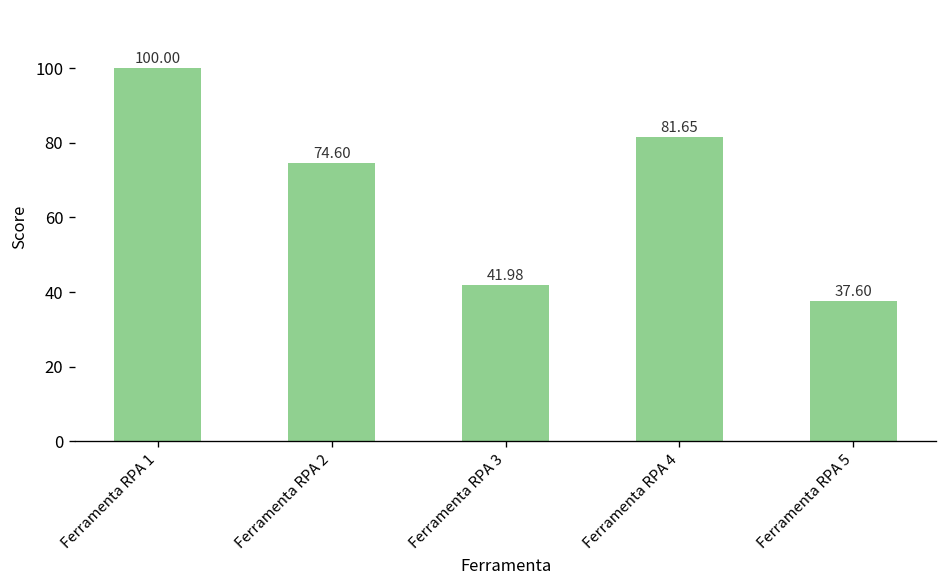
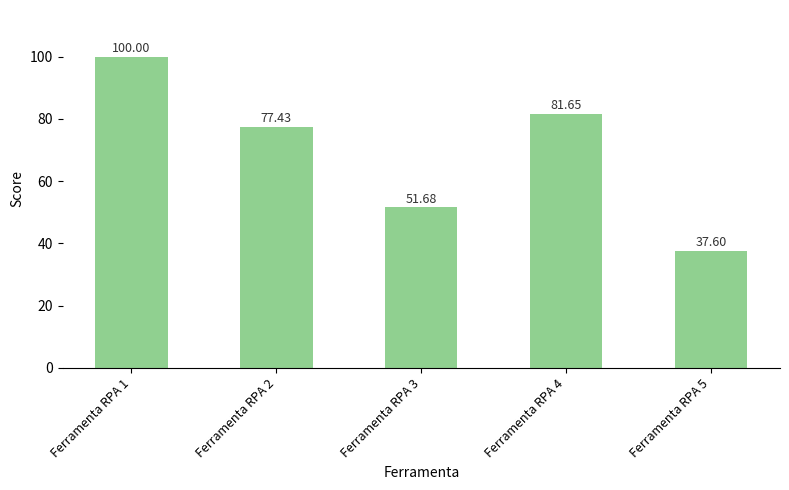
  {
    "Ferramenta RPA 1": 100.00,
-   "Ferramenta RPA 2": 74.60,
-   "Ferramenta RPA 3": 41.98,
+   "Ferramenta RPA 2": 77.43,
+   "Ferramenta RPA 3": 51.68,
    "Ferramenta RPA 4": 81.65,
    "Ferramenta RPA 5": 37.60
  }
